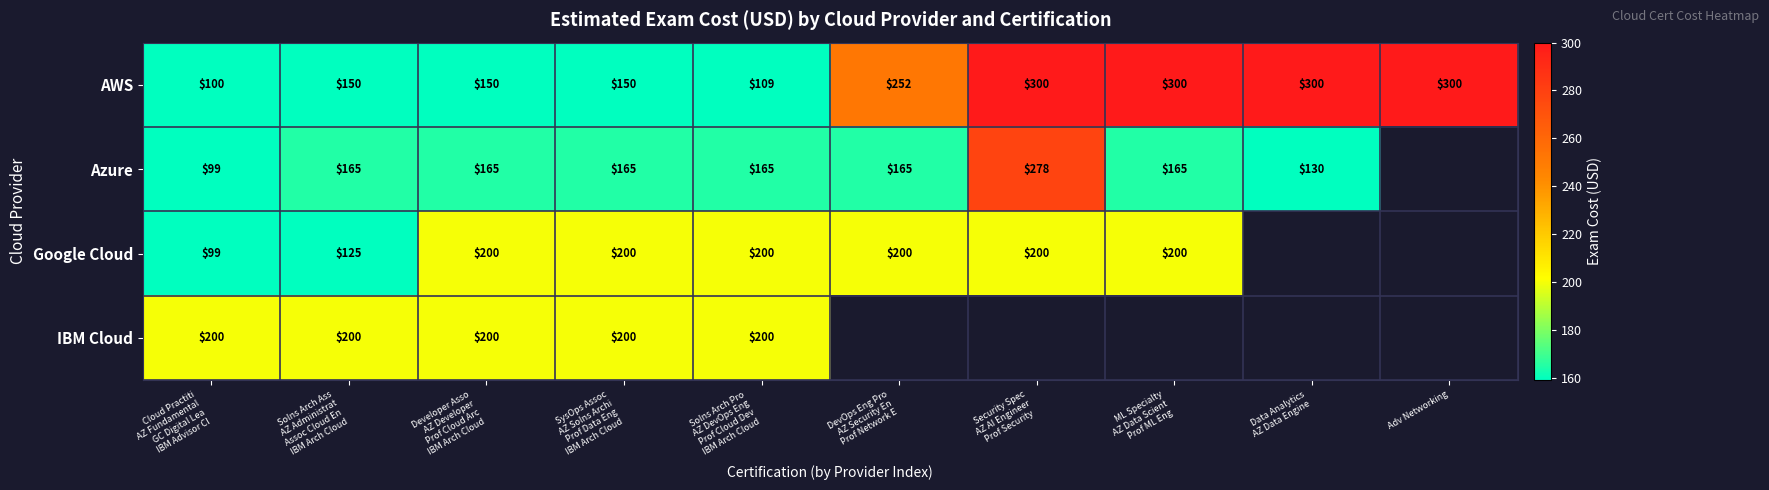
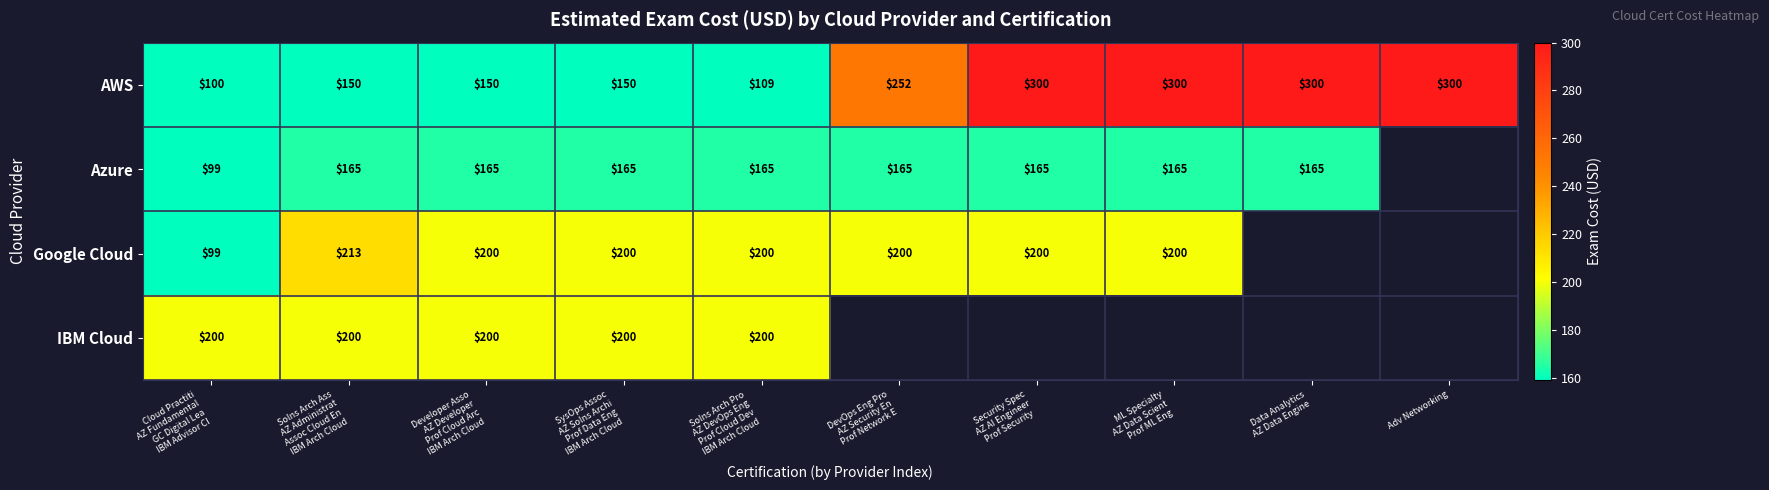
  {
    "AWS": {
      "Cloud Practiti AZ Fundamental GC Digital Lea IBM Advisor Cl": "$100",
      "Solns Arch Ass AZ Administrat Assoc Cloud En IBM Arch Cloud": "$150",
      "Developer Asso AZ Developer Prof Cloud Arc IBM Arch Cloud": "$150",
      "SysOps Assoc AZ Solns Archi Prof Data Eng IBM Arch Cloud": "$150",
      "Solns Arch Pro AZ DevOps Eng Prof Cloud Dev IBM Arch Cloud": "$109",
      "DevOps Eng Pro AZ Security En Prof Network E": "$252",
      "Security Spec AZ AI Engineer Prof Security": "$300",
      "ML Specialty AZ Data Scient Prof ML Eng": "$300",
      "Data Analytics AZ Data Engine": "$300",
      "Adv Networking": "$300"
    },
    "Azure": {
      "Cloud Practiti AZ Fundamental GC Digital Lea IBM Advisor Cl": "$99",
      "Solns Arch Ass AZ Administrat Assoc Cloud En IBM Arch Cloud": "$165",
      "Developer Asso AZ Developer Prof Cloud Arc IBM Arch Cloud": "$165",
      "SysOps Assoc AZ Solns Archi Prof Data Eng IBM Arch Cloud": "$165",
      "Solns Arch Pro AZ DevOps Eng Prof Cloud Dev IBM Arch Cloud": "$165",
      "DevOps Eng Pro AZ Security En Prof Network E": "$165",
-     "Security Spec AZ AI Engineer Prof Security": "$278",
+     "Security Spec AZ AI Engineer Prof Security": "$165",
      "ML Specialty AZ Data Scient Prof ML Eng": "$165",
-     "Data Analytics AZ Data Engine": "$130"
+     "Data Analytics AZ Data Engine": "$165"
    },
    "Google Cloud": {
      "Cloud Practiti AZ Fundamental GC Digital Lea IBM Advisor Cl": "$99",
-     "Solns Arch Ass AZ Administrat Assoc Cloud En IBM Arch Cloud": "$125",
+     "Solns Arch Ass AZ Administrat Assoc Cloud En IBM Arch Cloud": "$213",
      "Developer Asso AZ Developer Prof Cloud Arc IBM Arch Cloud": "$200",
      "SysOps Assoc AZ Solns Archi Prof Data Eng IBM Arch Cloud": "$200",
      "Solns Arch Pro AZ DevOps Eng Prof Cloud Dev IBM Arch Cloud": "$200",
      "DevOps Eng Pro AZ Security En Prof Network E": "$200",
      "Security Spec AZ AI Engineer Prof Security": "$200",
      "ML Specialty AZ Data Scient Prof ML Eng": "$200"
    },
    "IBM Cloud": {
      "Cloud Practiti AZ Fundamental GC Digital Lea IBM Advisor Cl": "$200",
      "Solns Arch Ass AZ Administrat Assoc Cloud En IBM Arch Cloud": "$200",
      "Developer Asso AZ Developer Prof Cloud Arc IBM Arch Cloud": "$200",
      "SysOps Assoc AZ Solns Archi Prof Data Eng IBM Arch Cloud": "$200",
      "Solns Arch Pro AZ DevOps Eng Prof Cloud Dev IBM Arch Cloud": "$200"
    }
  }
